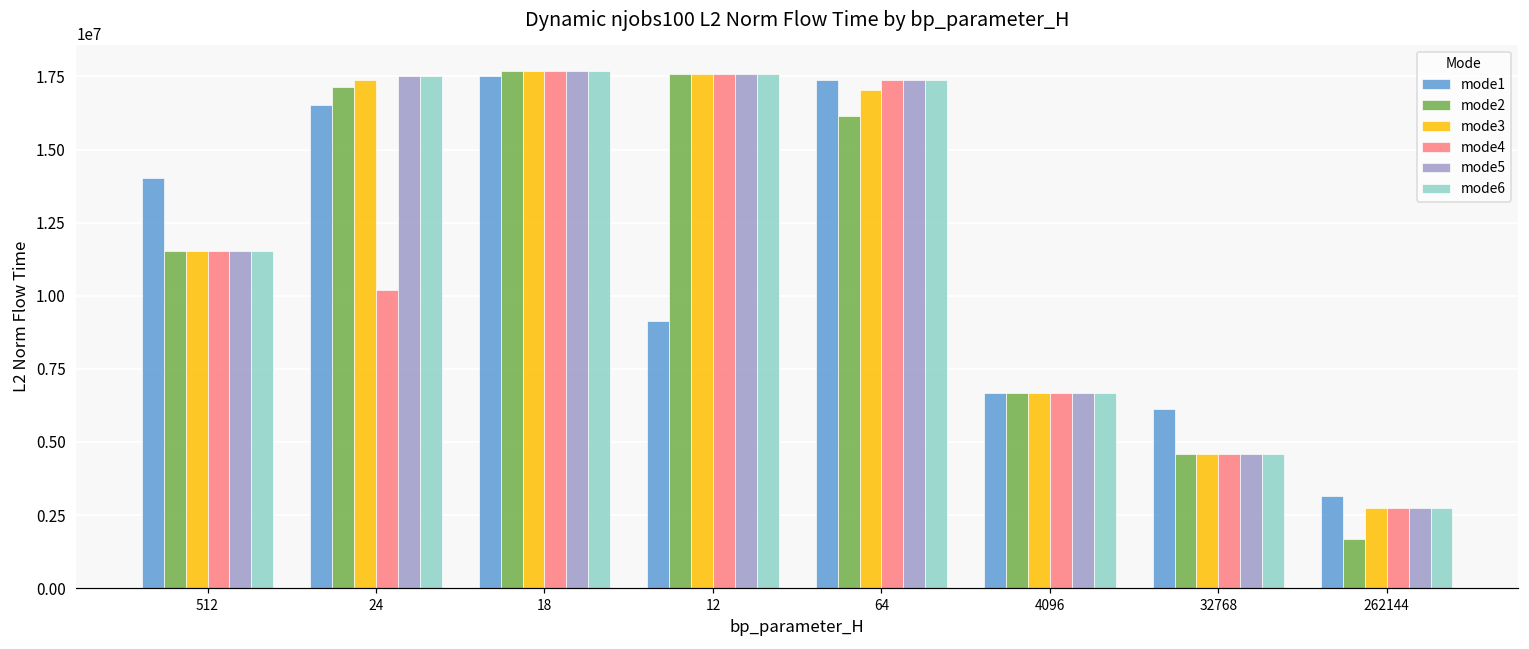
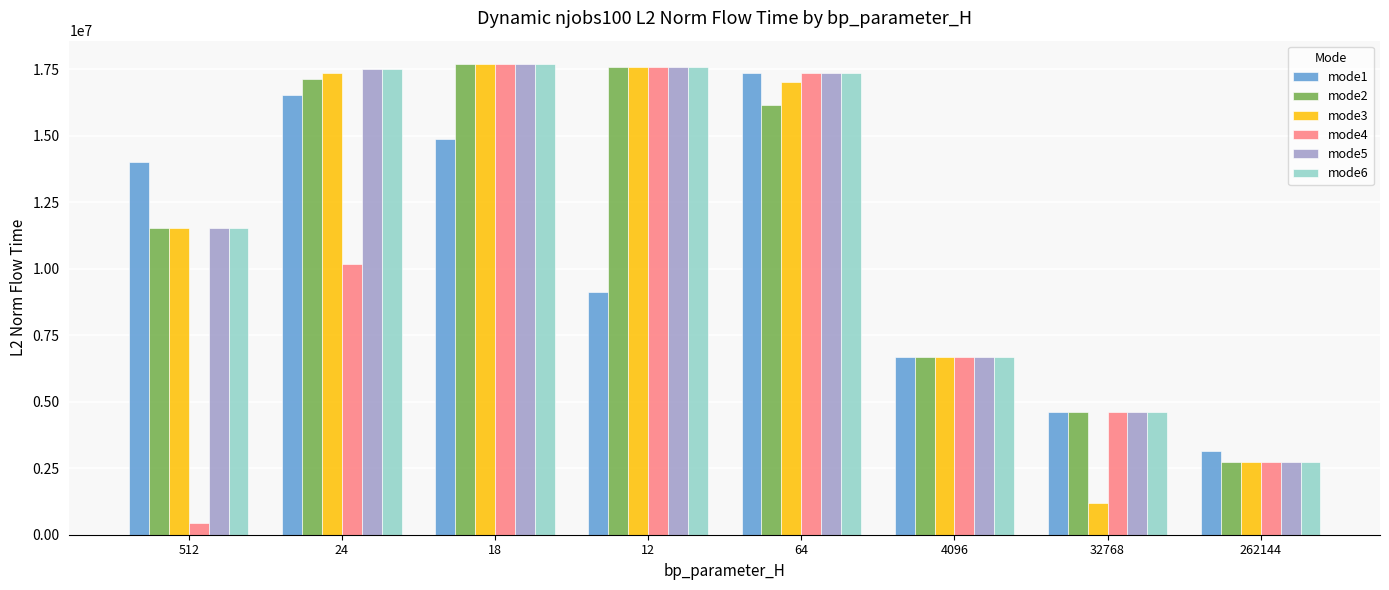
  {
    "mode1": {
      "512": 14000000,
      "24": 16500000,
-     "18": 17500000,
+     "18": 14900000,
      "12": 9100000,
      "64": 17400000,
      "4096": 6700000,
-     "32768": 6100000,
+     "32768": 4600000,
      "262144": 3200000
    },
    "mode2": {
      "512": 11500000,
      "24": 17100000,
      "18": 17700000,
      "12": 17600000,
      "64": 16100000,
      "4096": 6700000,
      "32768": 4600000,
-     "262144": 1700000
+     "262144": 2700000
    },
    "mode3": {
      "512": 11500000,
      "24": 17400000,
      "18": 17700000,
      "12": 17600000,
      "64": 17000000,
      "4096": 6700000,
-     "32768": 4600000,
+     "32768": 1200000,
      "262144": 2700000
    },
    "mode4": {
-     "512": 11500000,
+     "512": 500000,
      "24": 10200000,
      "18": 17700000,
      "12": 17600000,
      "64": 17400000,
      "4096": 6700000,
      "32768": 4600000,
      "262144": 2700000
    }
  }
